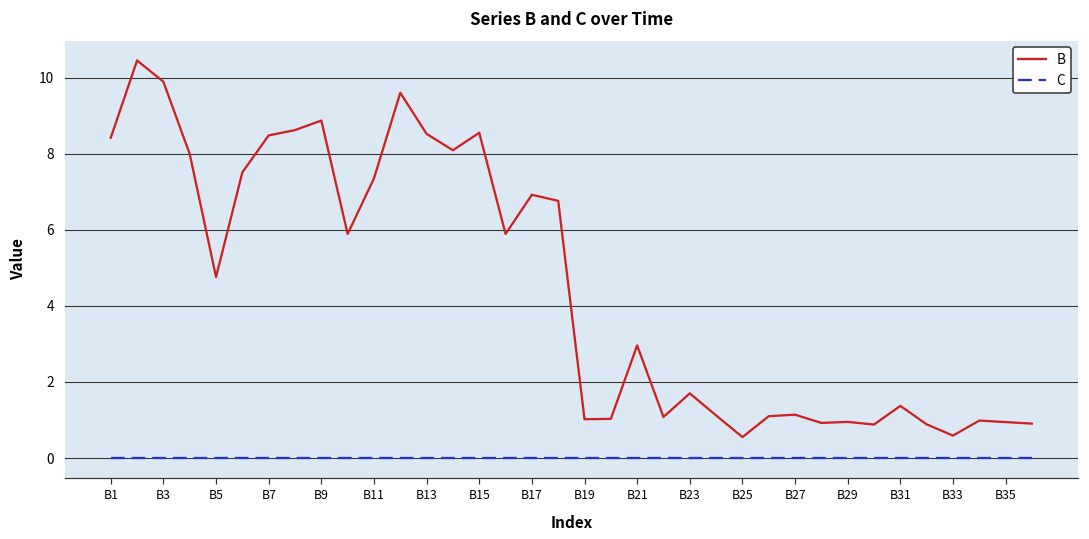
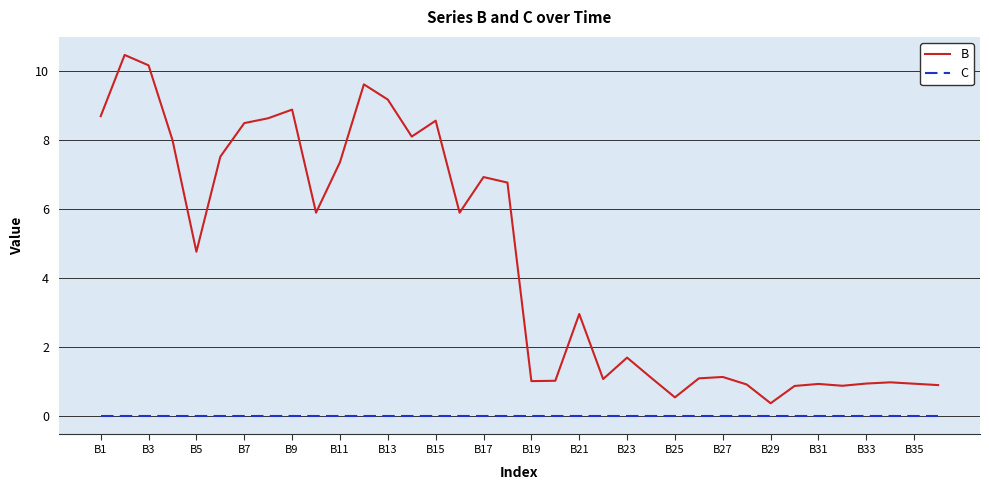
  {
    "B": {
-     "B1": 8.4,
-     "B3": 9.9,
+     "B1": 8.7,
+     "B3": 10.2,
      "B5": 4.8,
      "B7": 8.5,
      "B9": 8.9,
      "B11": 7.4,
-     "B13": 8.5,
+     "B13": 9.2,
      "B15": 8.6,
      "B17": 6.9,
      "B19": 1.0,
      "B21": 3.0,
      "B23": 1.7,
      "B25": 0.6,
      "B27": 1.1,
-     "B29": 1.0,
-     "B31": 1.4,
-     "B33": 0.6,
+     "B29": 0.4,
+     "B31": 0.9,
+     "B33": 1.0,
      "B35": 0.9
    },
    "C": {
      "B1": 0.0,
      "B3": 0.0,
      "B5": 0.0,
      "B7": 0.0,
      "B9": 0.0,
      "B11": 0.0,
      "B13": 0.0,
      "B15": 0.0,
      "B17": 0.0,
      "B19": 0.0,
      "B21": 0.0,
      "B23": 0.0,
      "B25": 0.0,
      "B27": 0.0,
      "B29": 0.0,
      "B31": 0.0,
      "B33": 0.0,
      "B35": 0.0
    }
  }
